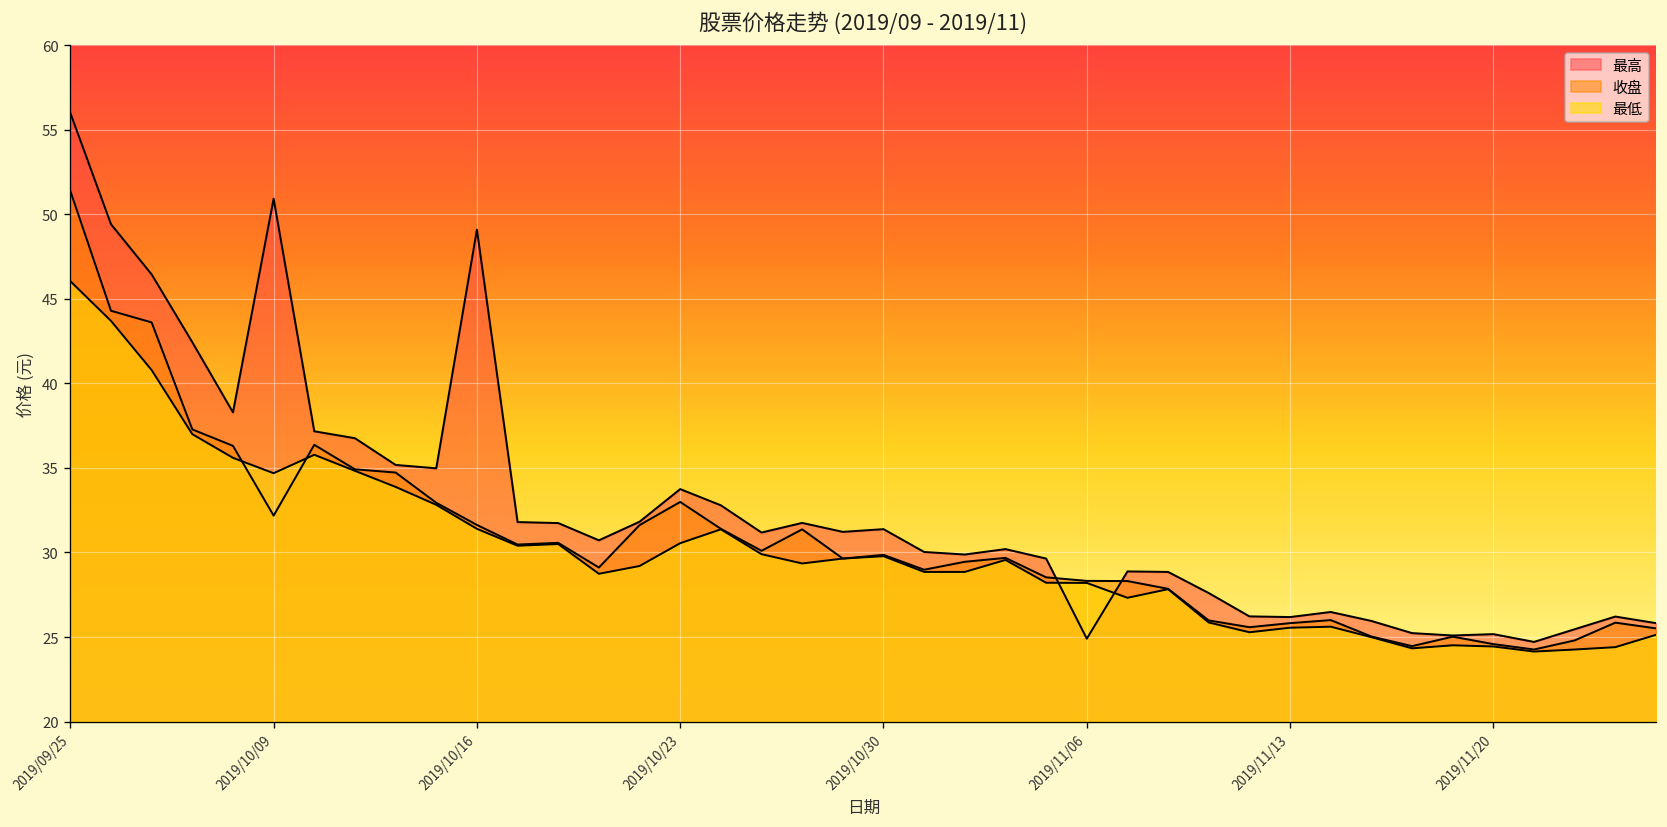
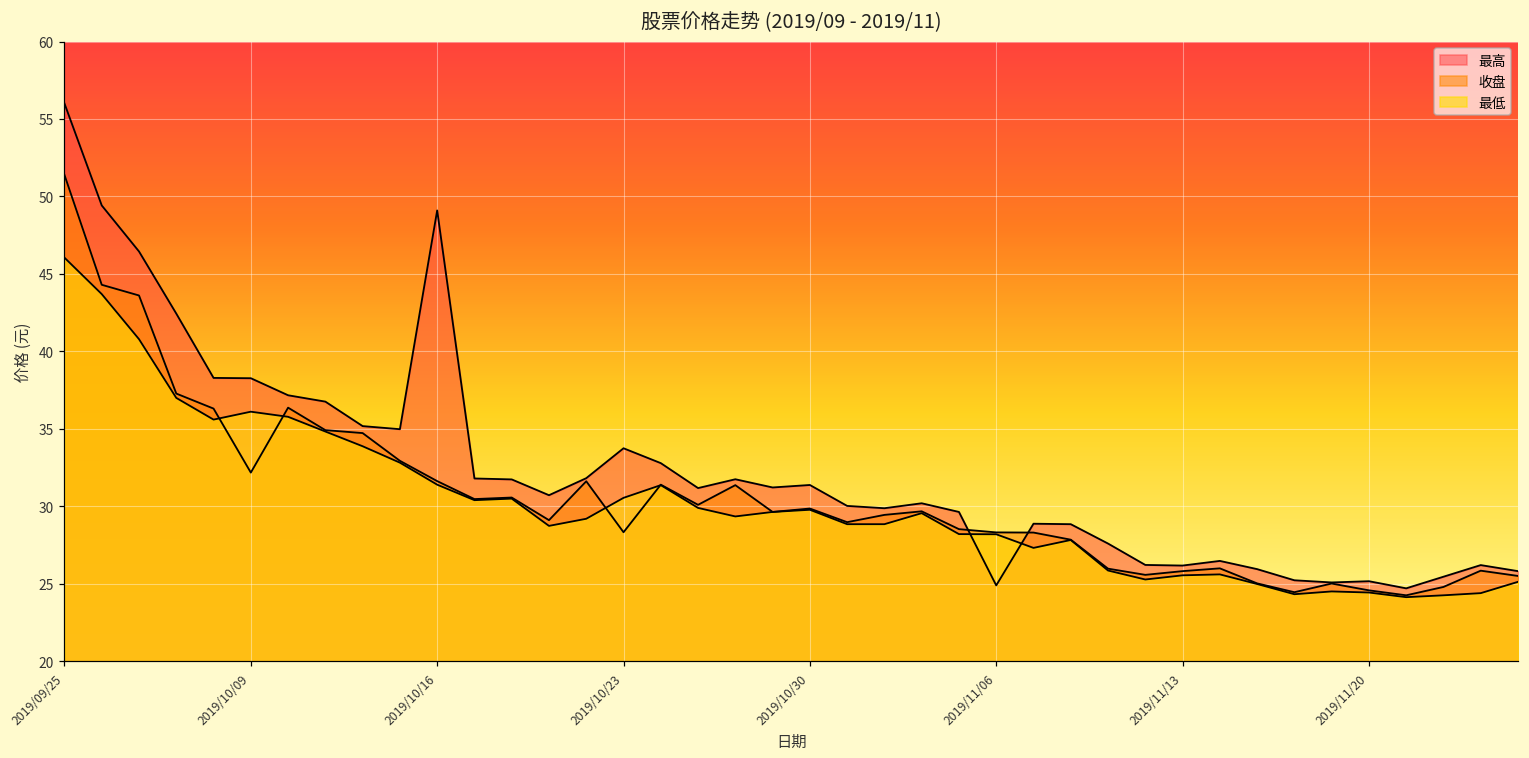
  {
    "最高": {
      "2019/09/25": 56.0,
-     "2019/10/09": 50.9,
+     "2019/10/09": 38.3,
      "2019/10/16": 49.1,
      "2019/10/23": 33.8,
      "2019/10/30": 31.4,
      "2019/11/06": 24.9,
      "2019/11/13": 26.2,
      "2019/11/20": 25.2
    },
    "收盘": {
      "2019/09/25": 51.4,
      "2019/10/09": 32.2,
      "2019/10/16": 31.6,
-     "2019/10/23": 33.0,
+     "2019/10/23": 28.3,
      "2019/11/13": 25.8
    },
    "最低": {
      "2019/09/25": 46.1,
-     "2019/10/09": 34.7,
+     "2019/10/09": 36.1,
      "2019/10/16": 31.4,
      "2019/10/23": 30.6,
      "2019/11/13": 25.6
    }
  }
